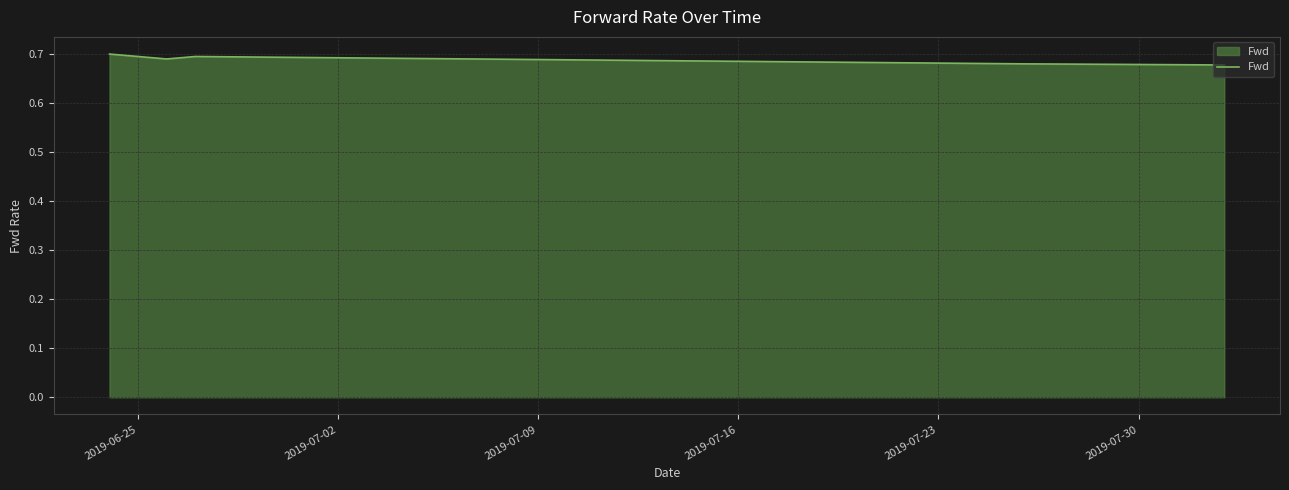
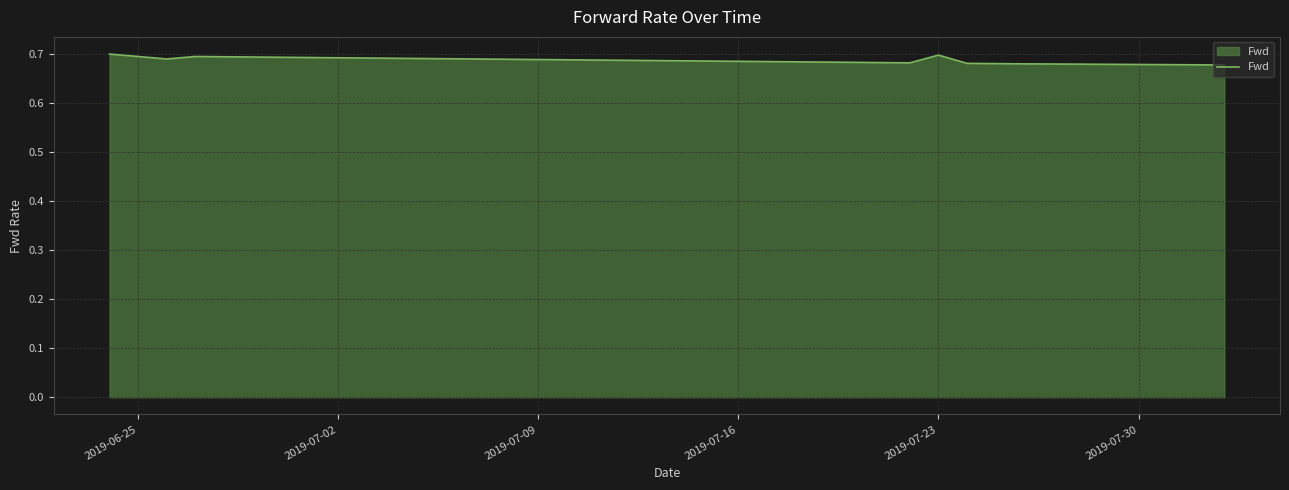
  {
    "2019-06-25": 0.70,
    "2019-07-02": 0.69,
    "2019-07-09": 0.69,
    "2019-07-16": 0.69,
-   "2019-07-23": 0.68,
+   "2019-07-23": 0.70,
    "2019-07-30": 0.68
  }
